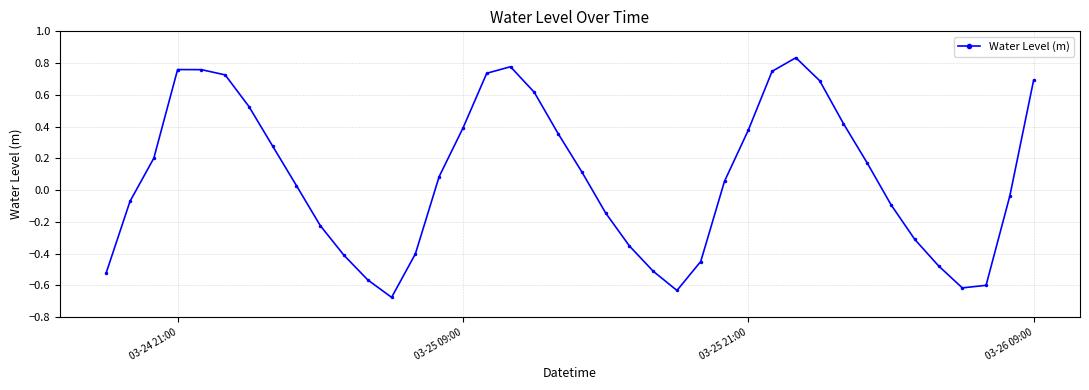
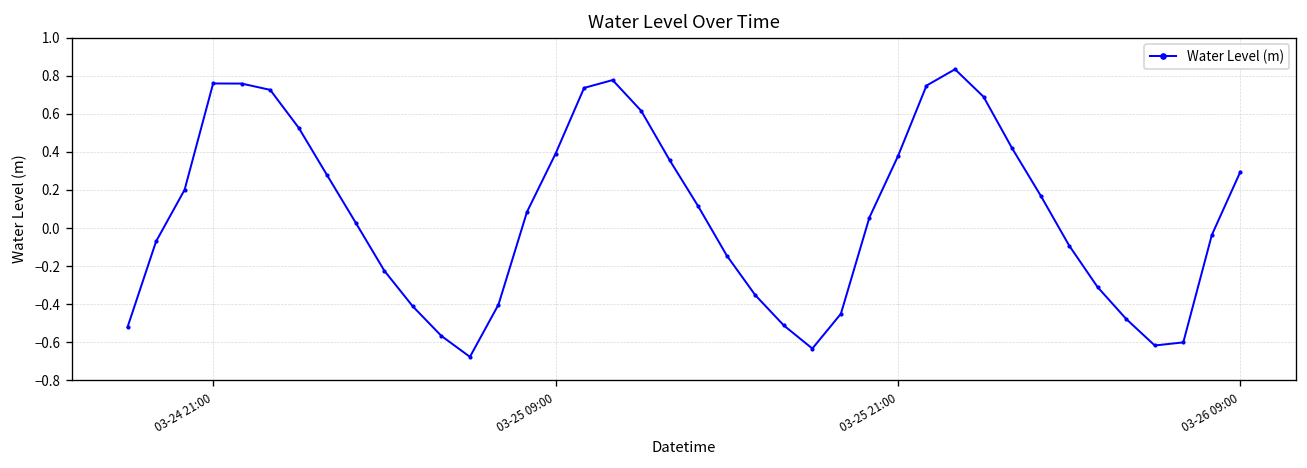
  {
    "03-24 21:00": 0.76,
    "03-25 09:00": 0.39,
    "03-25 21:00": 0.38,
-   "03-26 09:00": 0.69
+   "03-26 09:00": 0.30
  }
